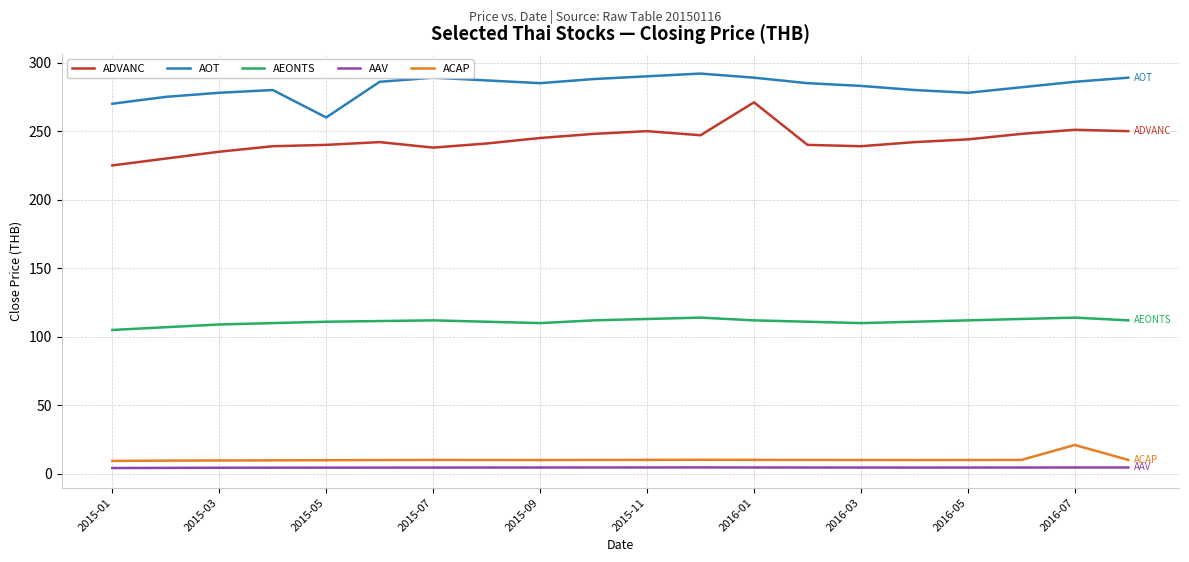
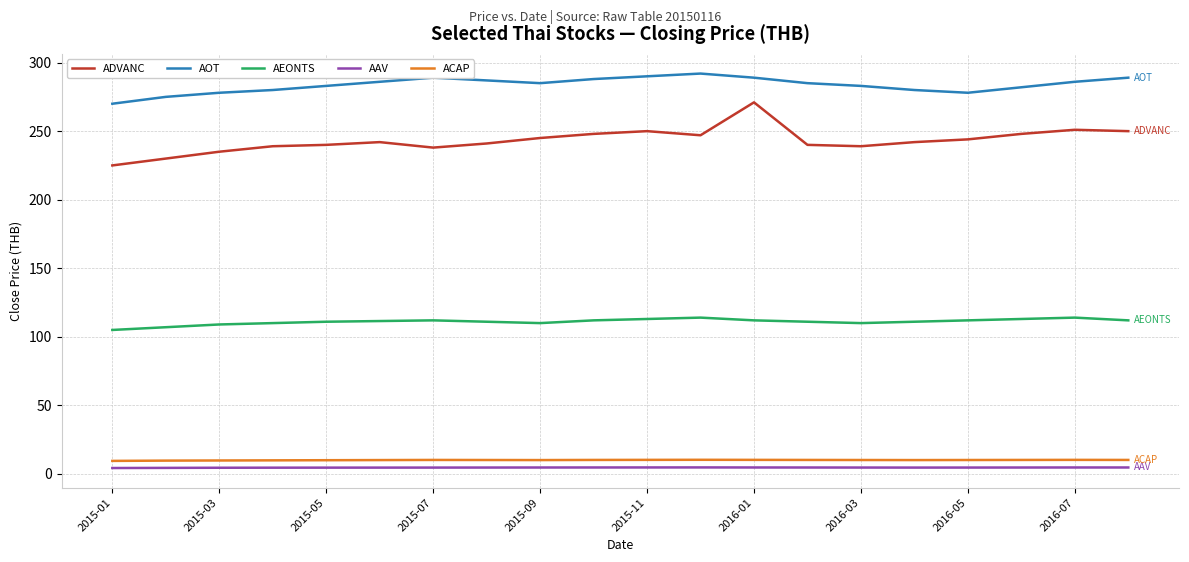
  {
    "ADVANC": {
      "2015-01": 225,
      "2015-03": 235,
      "2015-05": 240,
      "2015-07": 238,
      "2015-09": 245,
      "2015-11": 250,
      "2016-01": 271,
      "2016-03": 239,
      "2016-05": 244,
      "2016-07": 251
    },
    "AOT": {
      "2015-01": 270,
      "2015-03": 278,
-     "2015-05": 260,
+     "2015-05": 283,
      "2015-09": 285,
      "2015-11": 290,
      "2016-01": 289,
      "2016-03": 283,
      "2016-05": 278,
      "2016-07": 286
    },
    "AEONTS": {
      "2015-01": 105,
      "2015-03": 109,
      "2015-05": 111,
      "2015-07": 112,
      "2015-09": 110,
      "2015-11": 113,
      "2016-01": 112,
      "2016-03": 110,
      "2016-05": 112,
      "2016-07": 114
    },
    "AAV": {
      "2015-01": 4,
      "2015-03": 5,
      "2015-05": 5,
      "2015-07": 5,
      "2015-09": 5,
      "2015-11": 5,
      "2016-01": 5,
      "2016-03": 5,
      "2016-05": 5,
      "2016-07": 5
    },
    "ACAP": {
      "2015-01": 10,
      "2015-03": 10,
      "2015-05": 10,
      "2015-07": 10,
      "2015-09": 10,
      "2015-11": 10,
      "2016-01": 10,
      "2016-03": 10,
      "2016-05": 10,
-     "2016-07": 21
+     "2016-07": 10
    }
  }
